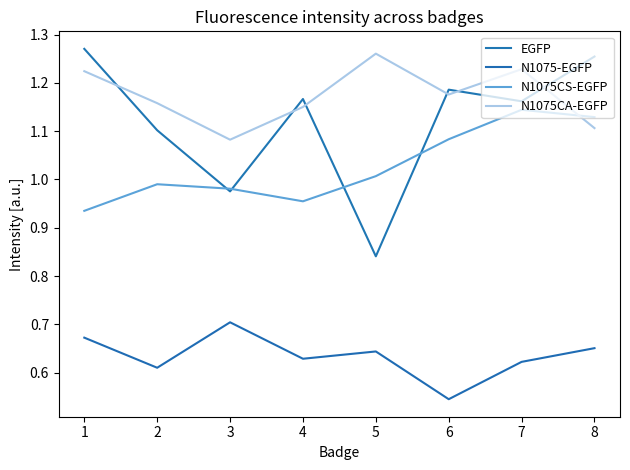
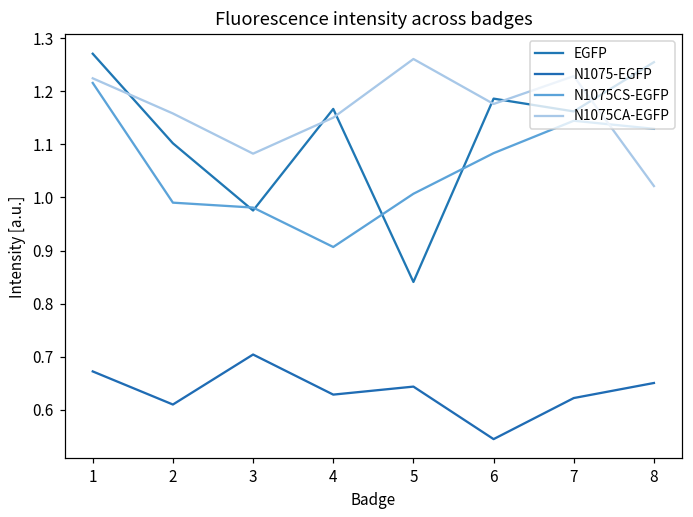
  {
    "N1075CS-EGFP": {
-     "1": 0.94,
+     "1": 1.22,
      "2": 0.99,
      "3": 0.98,
-     "4": 0.95,
+     "4": 0.91,
      "5": 1.01,
      "6": 1.08
    },
    "N1075CA-EGFP": {
      "1": 1.22,
      "2": 1.16,
      "3": 1.08,
      "4": 1.15,
      "5": 1.26,
      "6": 1.18,
-     "8": 1.11
+     "8": 1.02
    }
  }
